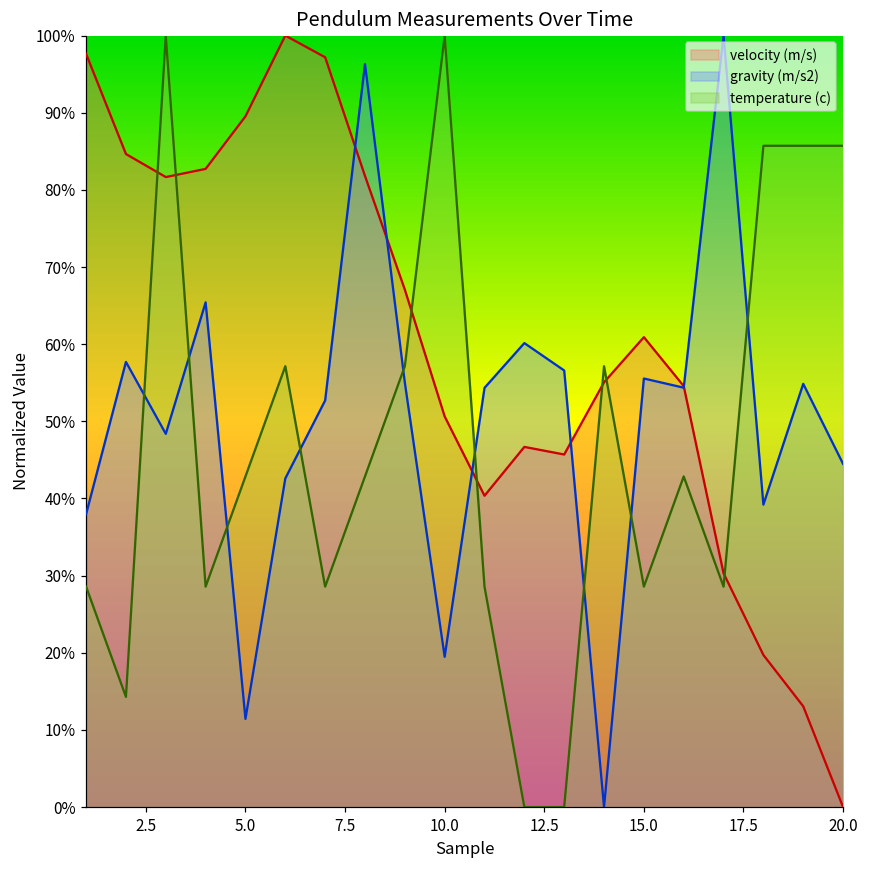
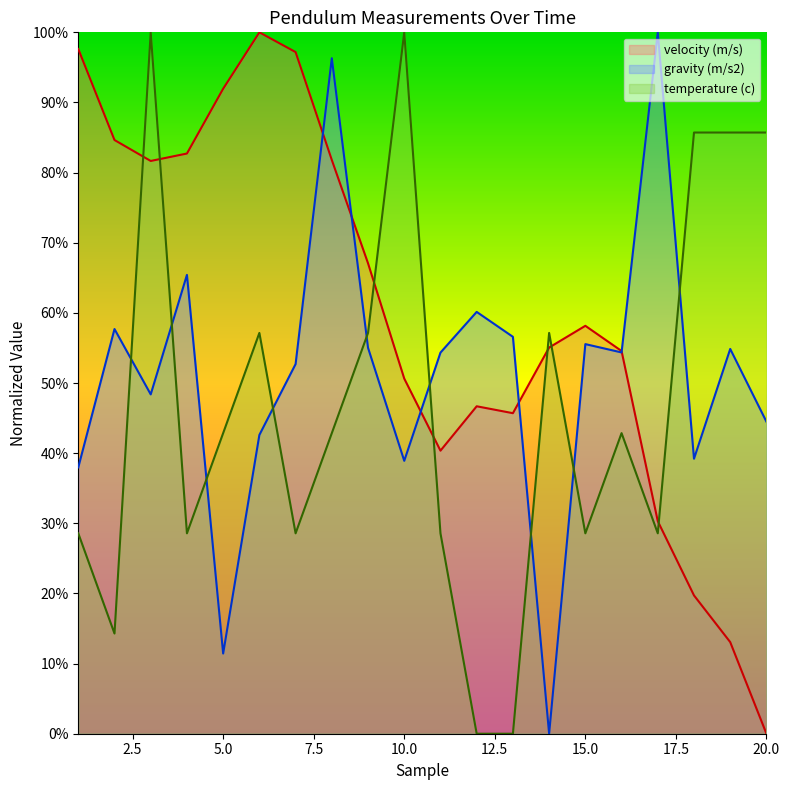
  {
    "velocity (m/s)": {
-     "5.0": "90%",
+     "5.0": "92%",
      "10.0": "51%",
-     "15.0": "61%",
+     "15.0": "58%",
      "20.0": "0%"
    },
    "gravity (m/s2)": {
      "5.0": "11%",
-     "10.0": "19%",
+     "10.0": "39%",
      "15.0": "56%",
      "20.0": "44%"
    },
    "temperature (c)": {
      "5.0": "43%",
      "10.0": "100%",
      "15.0": "29%",
      "20.0": "86%"
    }
  }
